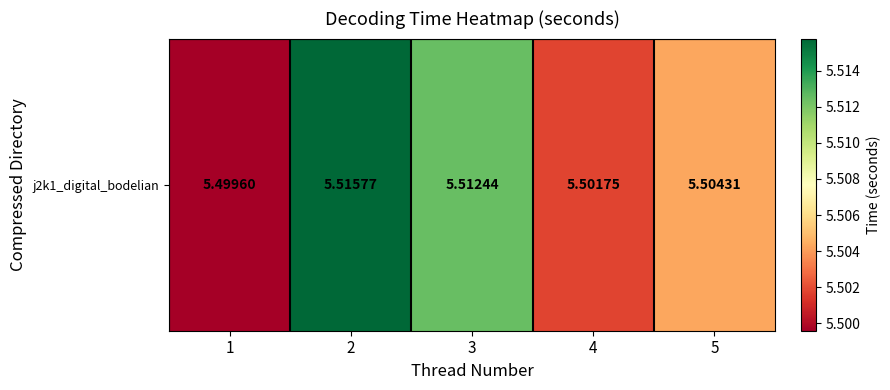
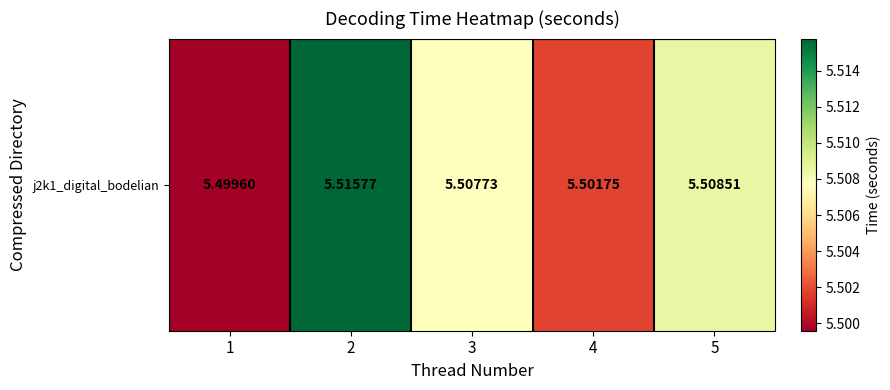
  {
    "j2k1_digital_bodelian": {
      "1": 5.49960,
      "2": 5.51577,
-     "3": 5.51244,
+     "3": 5.50773,
      "4": 5.50175,
-     "5": 5.50431
+     "5": 5.50851
    }
  }
